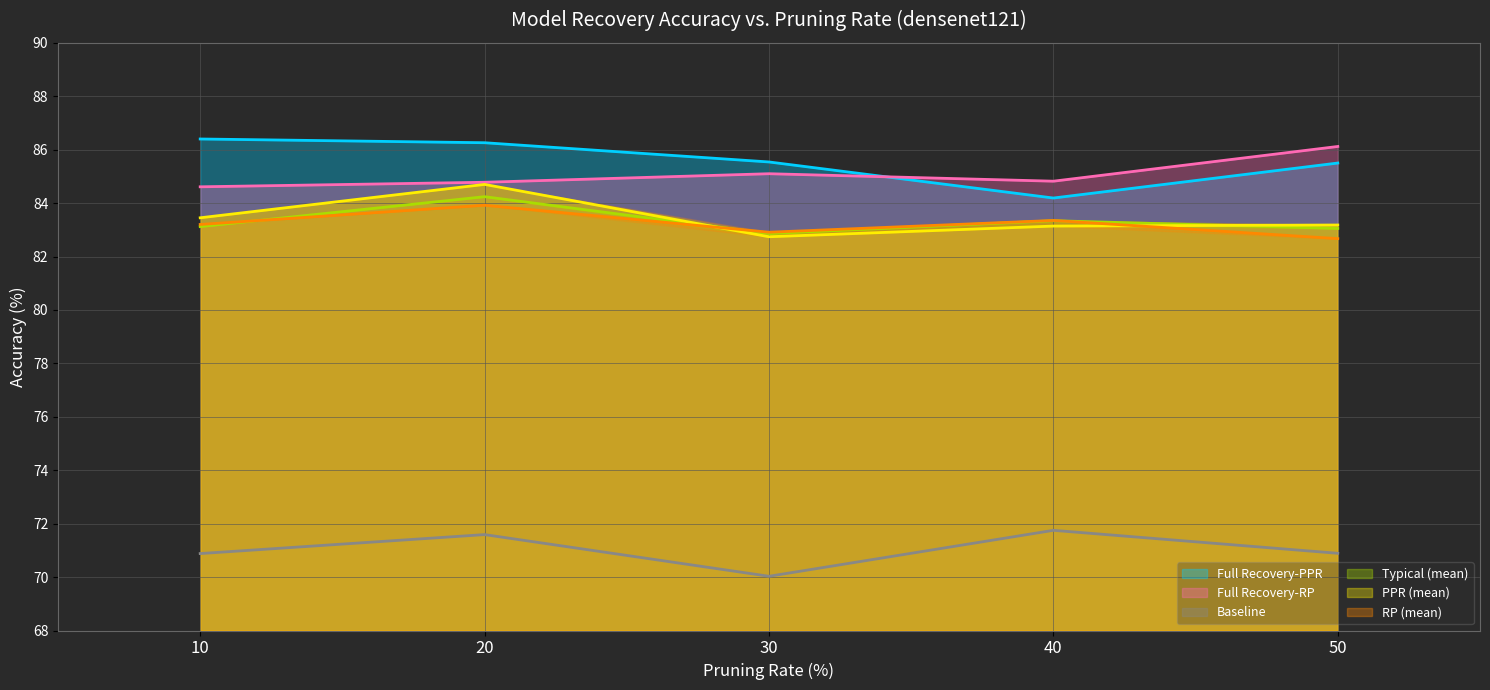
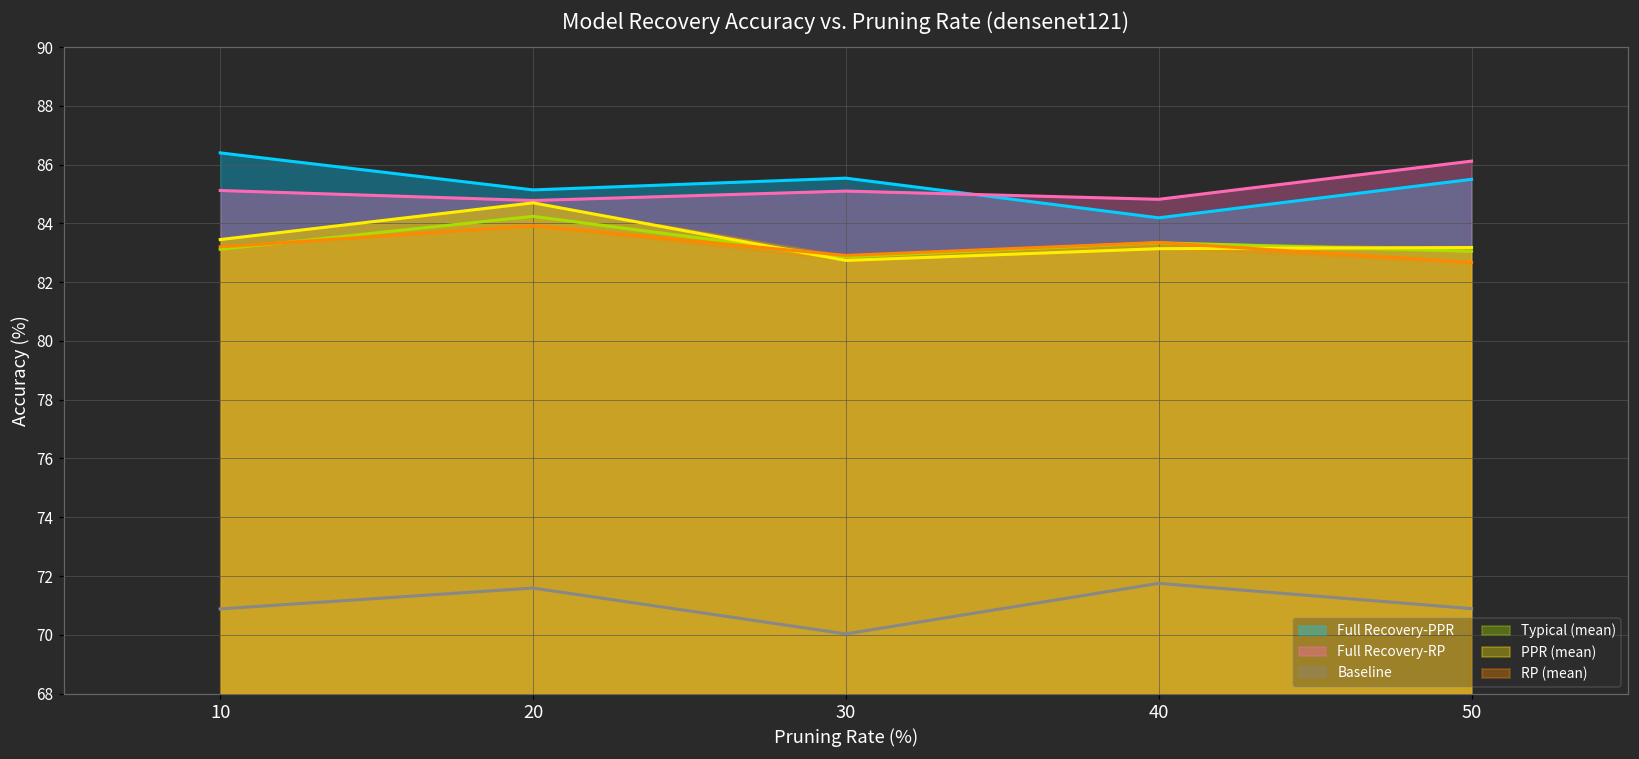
  {
    "Full Recovery-PPR": {
      "10": 86.4,
-     "20": 86.3,
+     "20": 85.1,
      "30": 85.5,
      "40": 84.2,
      "50": 85.5
    },
    "Full Recovery-RP": {
-     "10": 84.6,
+     "10": 85.1,
      "30": 85.1,
      "40": 84.8,
      "50": 86.1
    },
    "Baseline": {
      "10": 70.9,
      "20": 71.6,
      "30": 70.0,
      "40": 71.8,
      "50": 70.9
    }
  }
